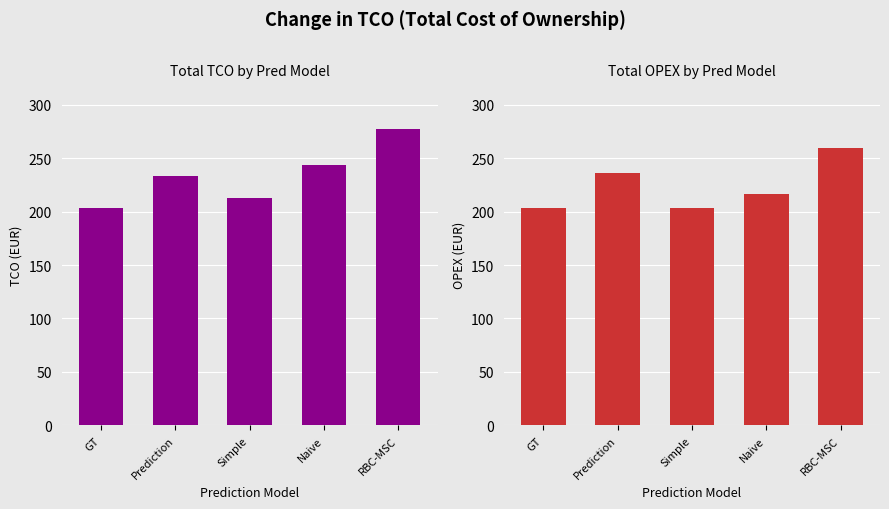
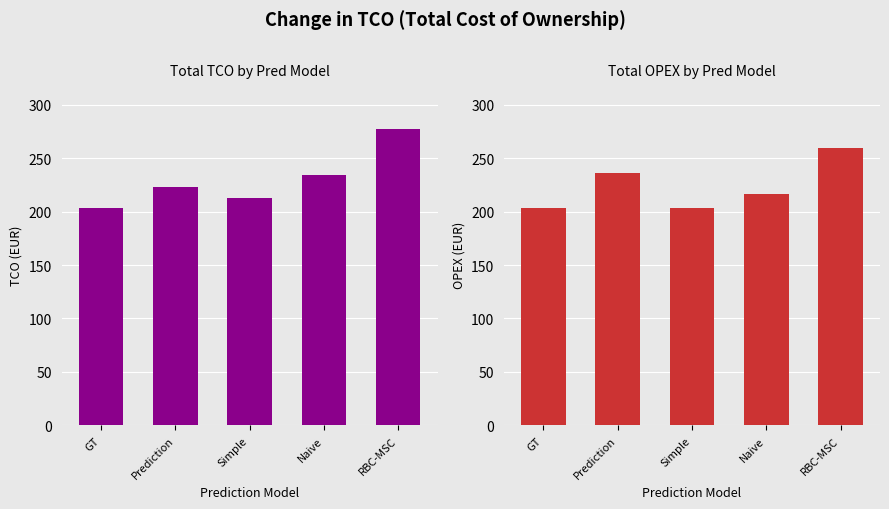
  {
    "Total TCO by Pred Model": {
      "GT": 203,
-     "Prediction": 233,
+     "Prediction": 223,
      "Simple": 212,
-     "Naive": 244,
+     "Naive": 234,
      "RBC-MSC": 277
    },
    "Total OPEX by Pred Model": {
      "GT": 204,
      "Prediction": 236,
      "Simple": 203,
      "Naive": 216,
      "RBC-MSC": 259
    }
  }
